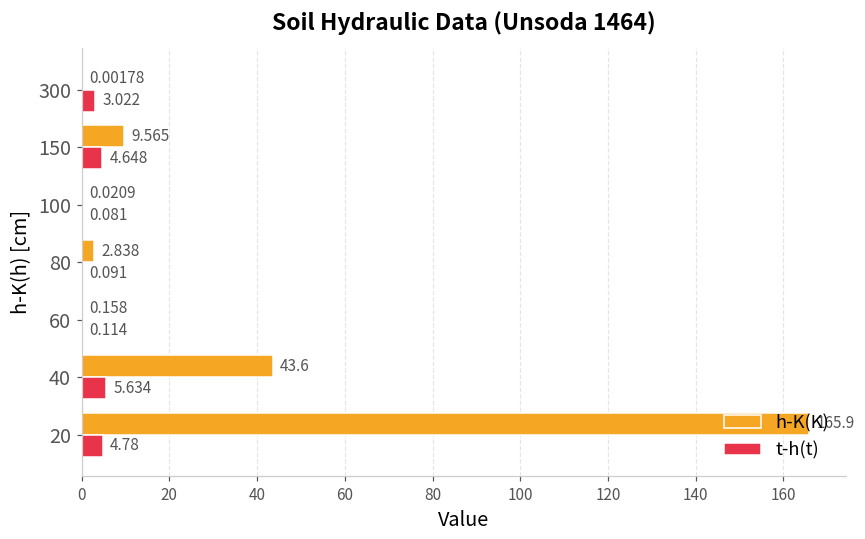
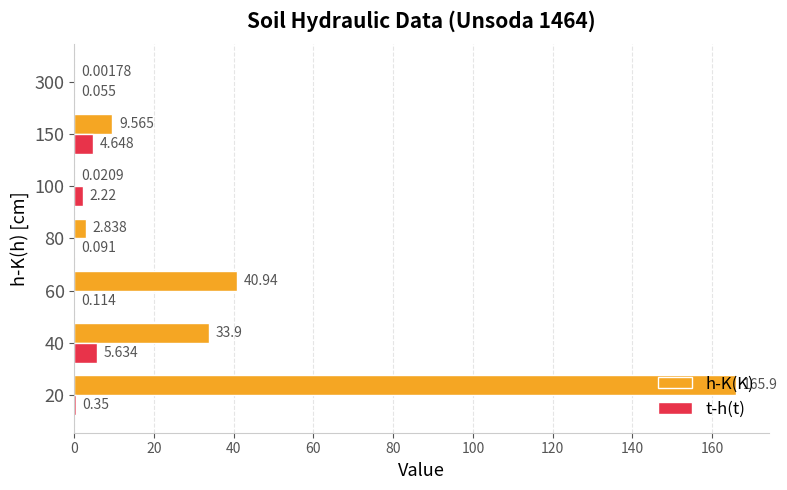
  {
    "h-K(K)": {
      "300": 0.00178,
      "150": 9.565,
      "100": 0.0209,
      "80": 2.838,
-     "60": 0.158,
-     "40": 43.6,
+     "60": 40.94,
+     "40": 33.9,
      "20": 165.9
    },
    "t-h(t)": {
-     "300": 3.022,
+     "300": 0.055,
      "150": 4.648,
-     "100": 0.081,
+     "100": 2.22,
      "80": 0.091,
      "60": 0.114,
      "40": 5.634,
-     "20": 4.78
+     "20": 0.35
    }
  }
